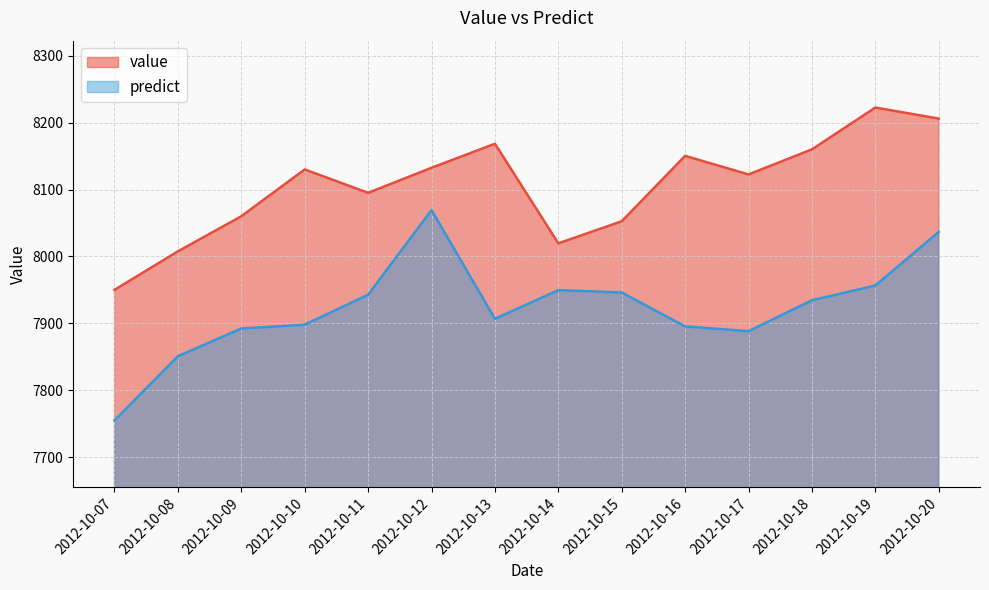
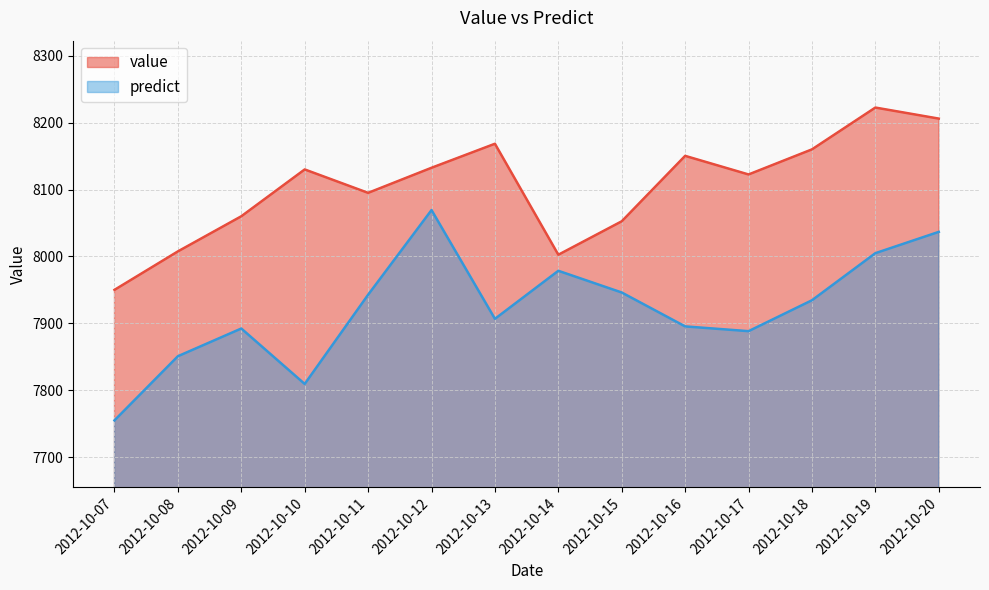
  {
    "value": {
      "2012-10-07": 7950,
      "2012-10-08": 8010,
      "2012-10-09": 8060,
      "2012-10-10": 8130,
      "2012-10-11": 8100,
      "2012-10-12": 8130,
      "2012-10-13": 8170,
-     "2012-10-14": 8020,
+     "2012-10-14": 8000,
      "2012-10-15": 8050,
      "2012-10-16": 8150,
      "2012-10-17": 8120,
      "2012-10-18": 8160,
      "2012-10-19": 8220,
      "2012-10-20": 8210
    },
    "predict": {
      "2012-10-07": 7750,
      "2012-10-08": 7850,
      "2012-10-09": 7890,
-     "2012-10-10": 7900,
+     "2012-10-10": 7810,
      "2012-10-11": 7940,
      "2012-10-12": 8070,
      "2012-10-13": 7910,
-     "2012-10-14": 7950,
+     "2012-10-14": 7980,
      "2012-10-15": 7950,
      "2012-10-16": 7900,
      "2012-10-17": 7890,
      "2012-10-18": 7930,
-     "2012-10-19": 7960,
+     "2012-10-19": 8000,
      "2012-10-20": 8040
    }
  }
